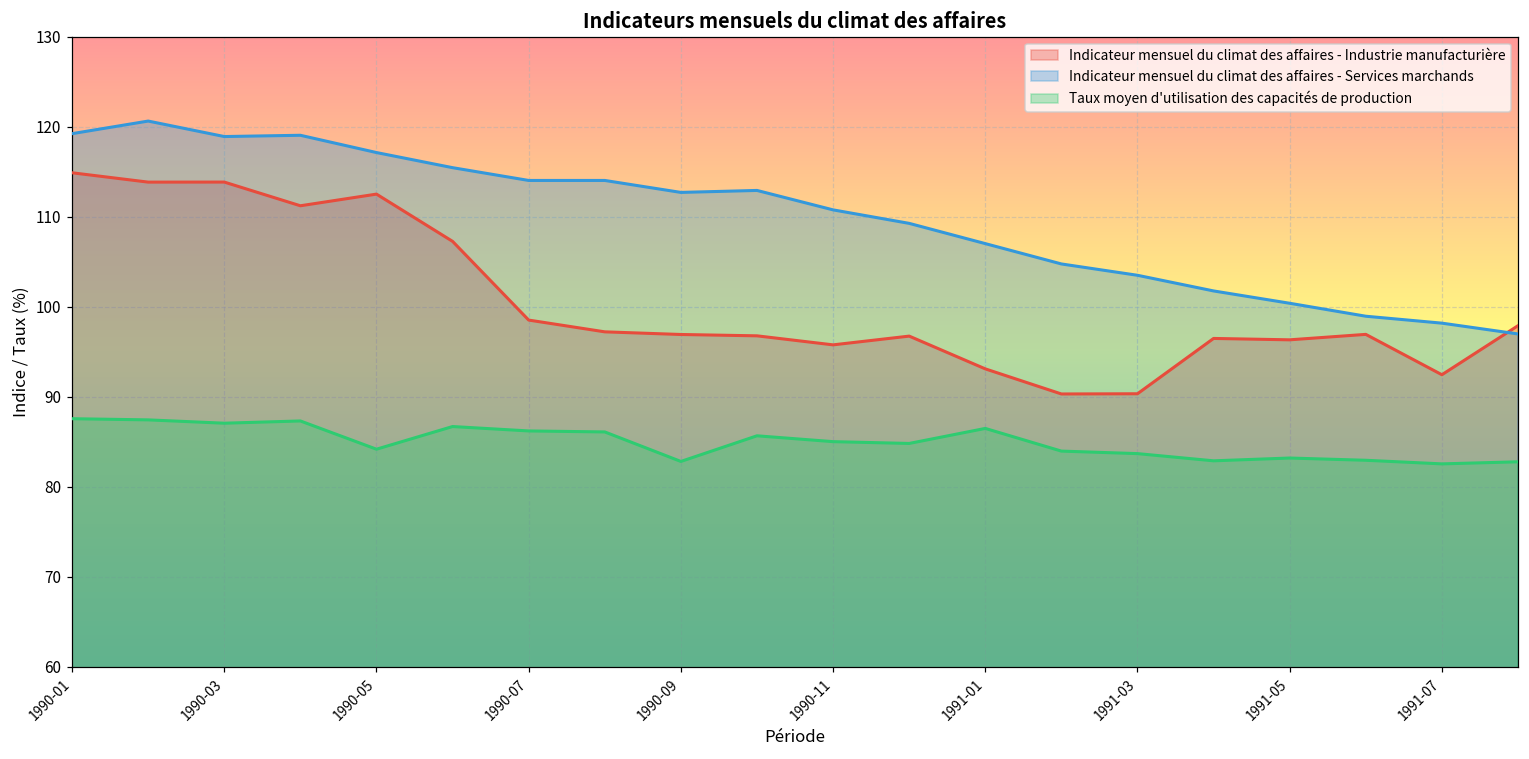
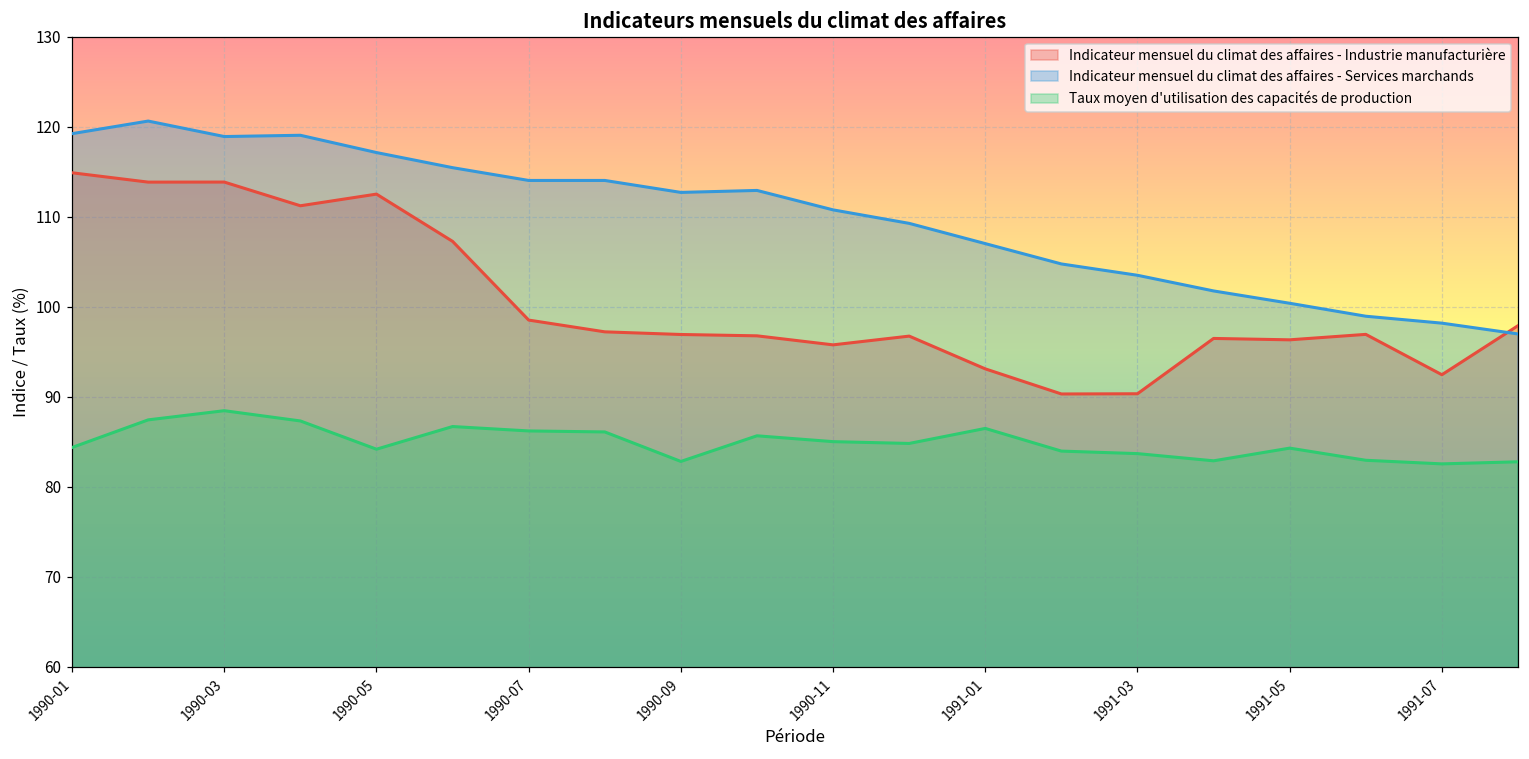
  {
    "Indicateur mensuel du climat des affaires - Industrie manufacturière": {
      "1990-01": 115,
      "1990-03": 114,
      "1990-05": 113,
      "1990-07": 99,
      "1990-09": 97,
      "1990-11": 96,
      "1991-01": 93,
      "1991-03": 90,
      "1991-05": 96,
      "1991-07": 92
    },
    "Indicateur mensuel du climat des affaires - Services marchands": {
      "1990-01": 119,
      "1990-03": 119,
      "1990-05": 117,
      "1990-07": 114,
      "1990-09": 113,
      "1990-11": 111,
      "1991-01": 107,
      "1991-03": 103,
      "1991-05": 100,
      "1991-07": 98
    },
    "Taux moyen d'utilisation des capacités de production": {
-     "1990-01": 88,
-     "1990-03": 87,
+     "1990-01": 84,
+     "1990-03": 88,
      "1990-05": 84,
      "1990-07": 86,
      "1990-09": 83,
      "1990-11": 85,
      "1991-01": 86,
      "1991-03": 84,
-     "1991-05": 83,
+     "1991-05": 84,
      "1991-07": 83
    }
  }
